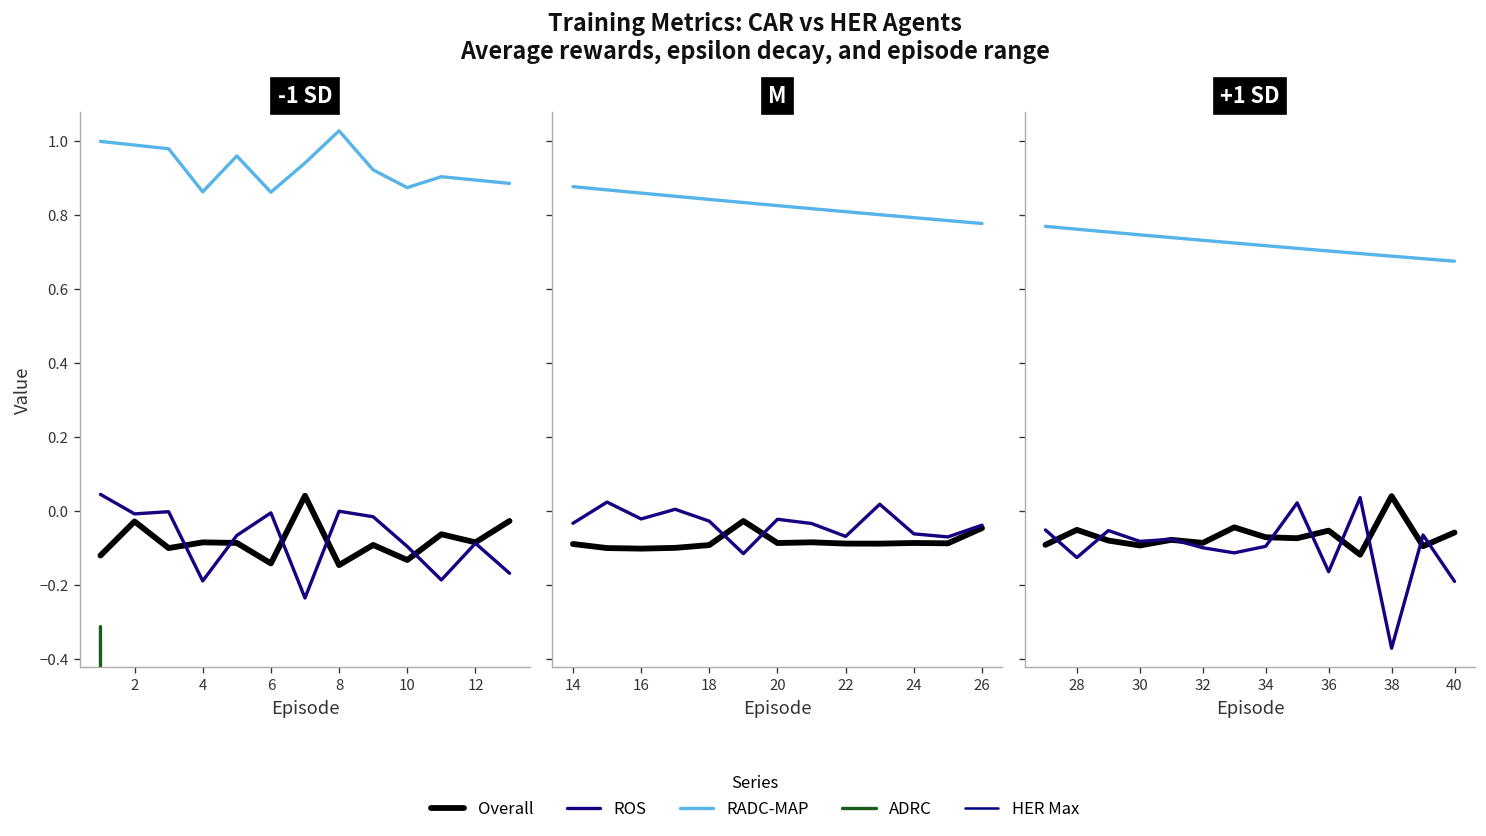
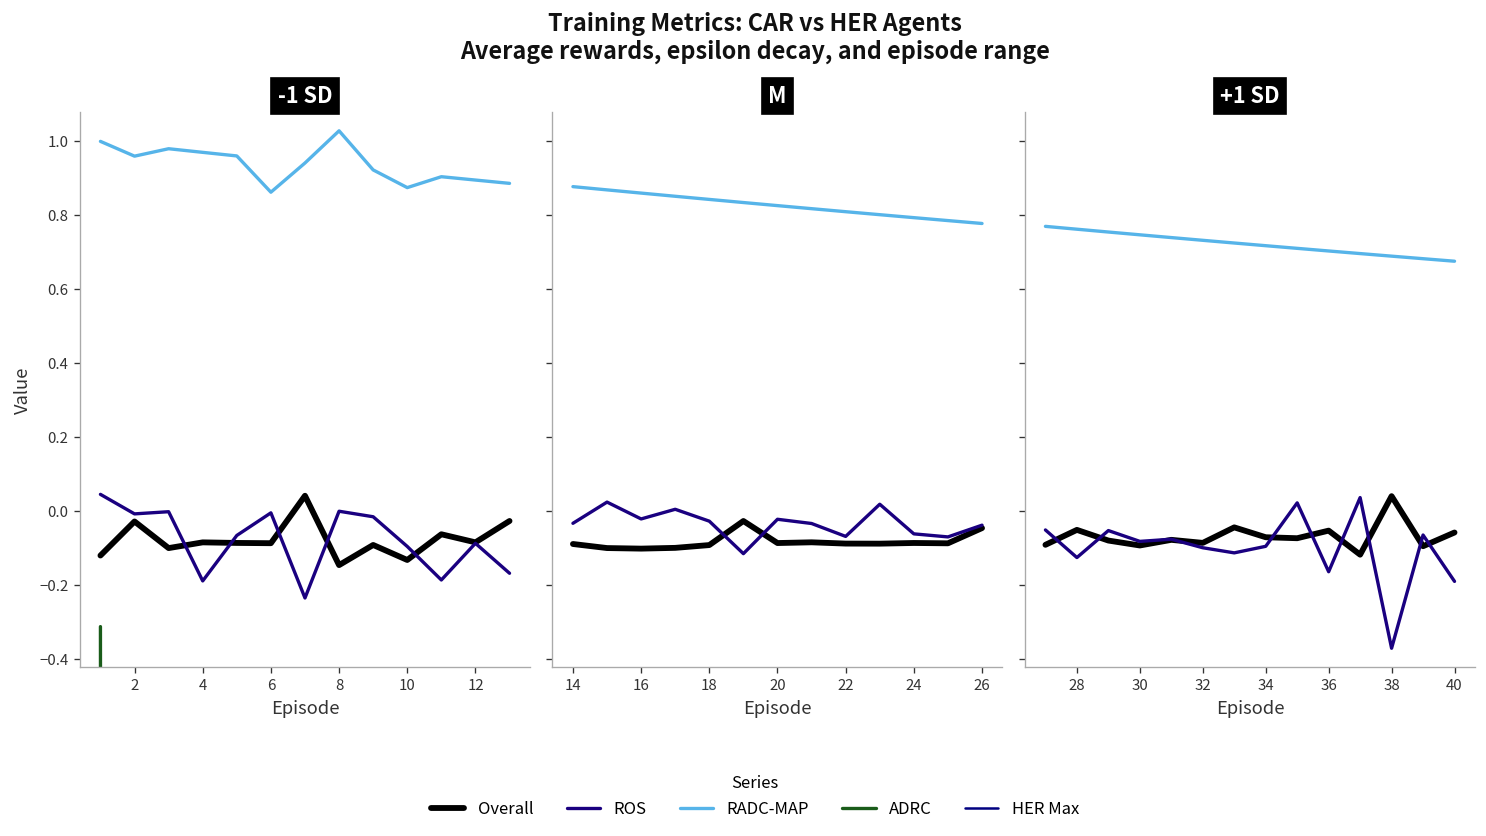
  {
    "-1 SD": {
      "Overall": {
        "2": -0.03,
        "4": -0.08,
-       "6": -0.14,
+       "6": -0.09,
        "8": -0.15,
        "10": -0.13
      },
      "RADC-MAP": {
-       "2": 0.99,
-       "4": 0.86,
+       "2": 0.96,
+       "4": 0.97,
        "6": 0.86,
        "8": 1.03,
        "10": 0.87,
        "12": 0.90
      }
    }
  }
